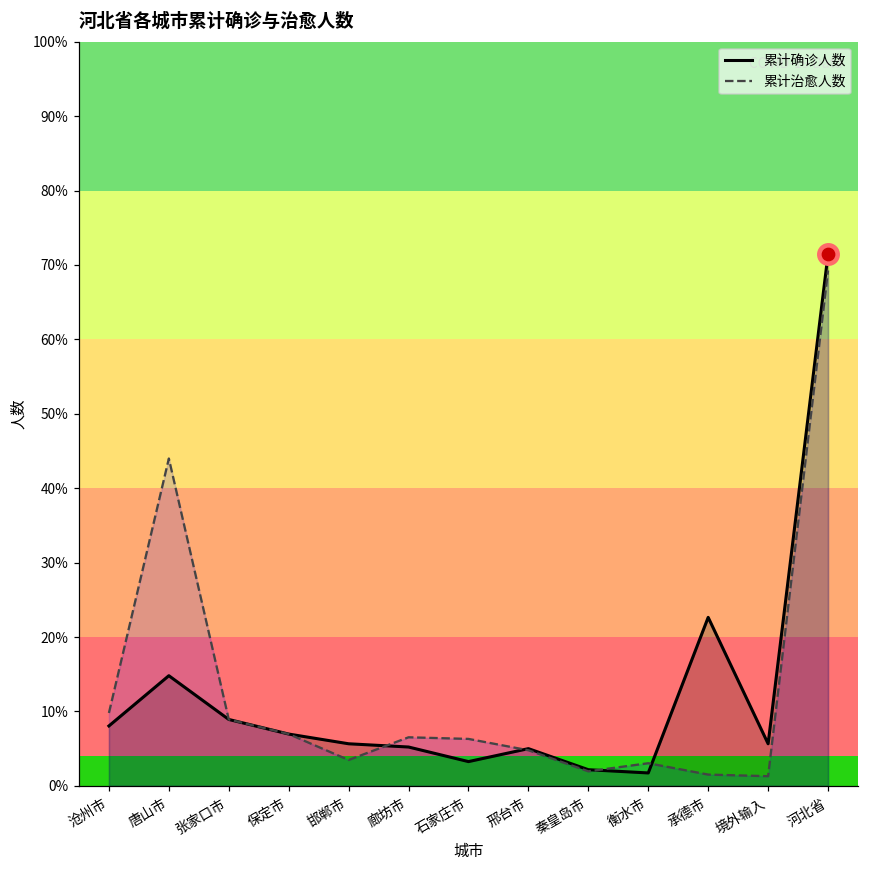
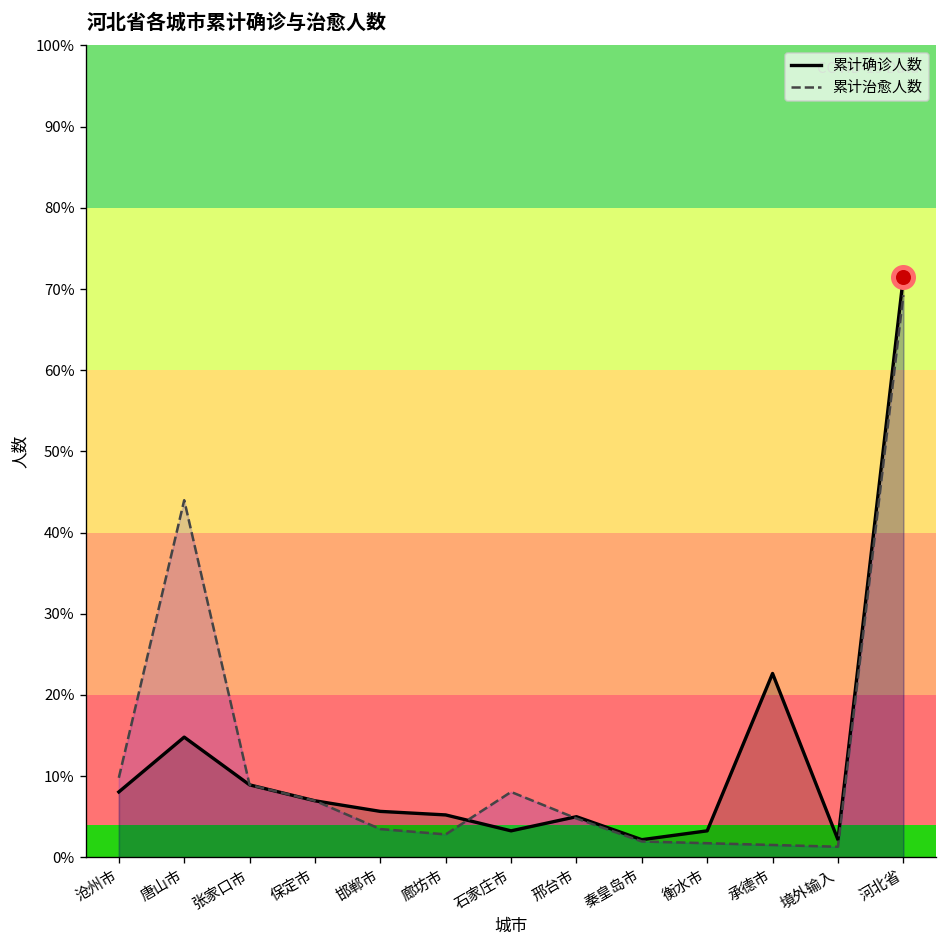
  {
    "累计确诊人数": {
      "沧州市": "8%",
      "唐山市": "15%",
      "邯郸市": "6%",
      "廊坊市": "5%",
      "石家庄市": "3%",
-     "衡水市": "2%",
+     "衡水市": "3%",
      "承德市": "23%",
-     "境外输入": "6%"
+     "境外输入": "2%"
    },
    "累计治愈人数": {
      "沧州市": "10%",
      "唐山市": "44%",
      "邯郸市": "3%",
-     "廊坊市": "7%",
-     "石家庄市": "6%",
-     "衡水市": "3%",
+     "廊坊市": "3%",
+     "石家庄市": "8%",
+     "衡水市": "2%",
      "承德市": "2%",
      "境外输入": "1%",
      "河北省": "69%"
    }
  }
